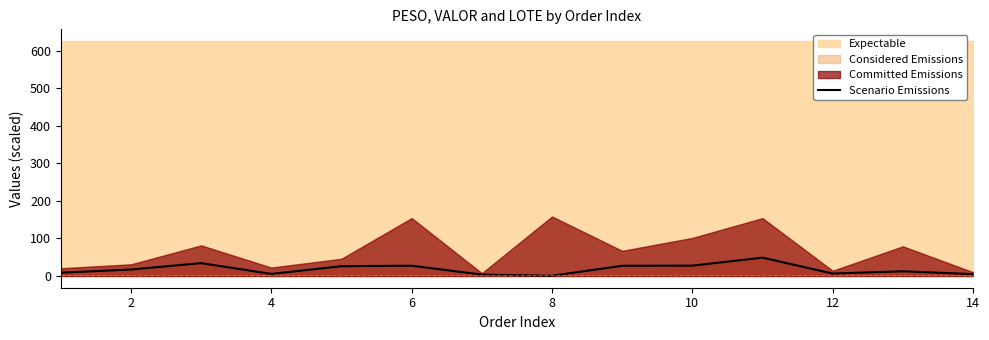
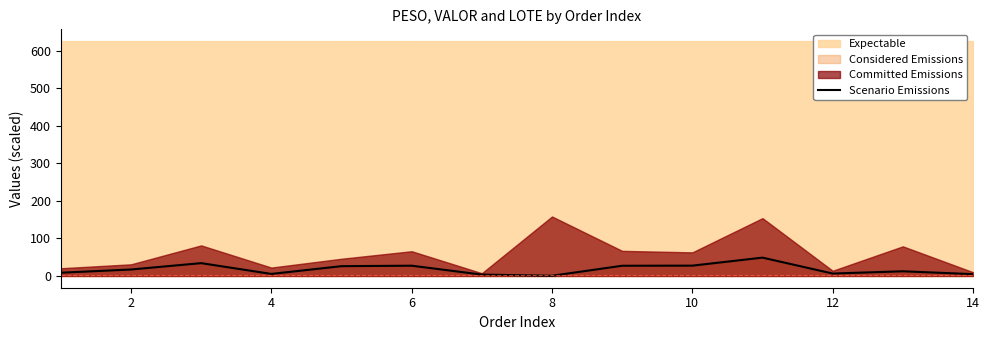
  {
    "Committed Emissions": {
      "2": 30,
      "4": 20,
-     "6": 150,
+     "6": 70,
      "8": 160,
-     "10": 100,
+     "10": 60,
      "12": 10
    }
  }
